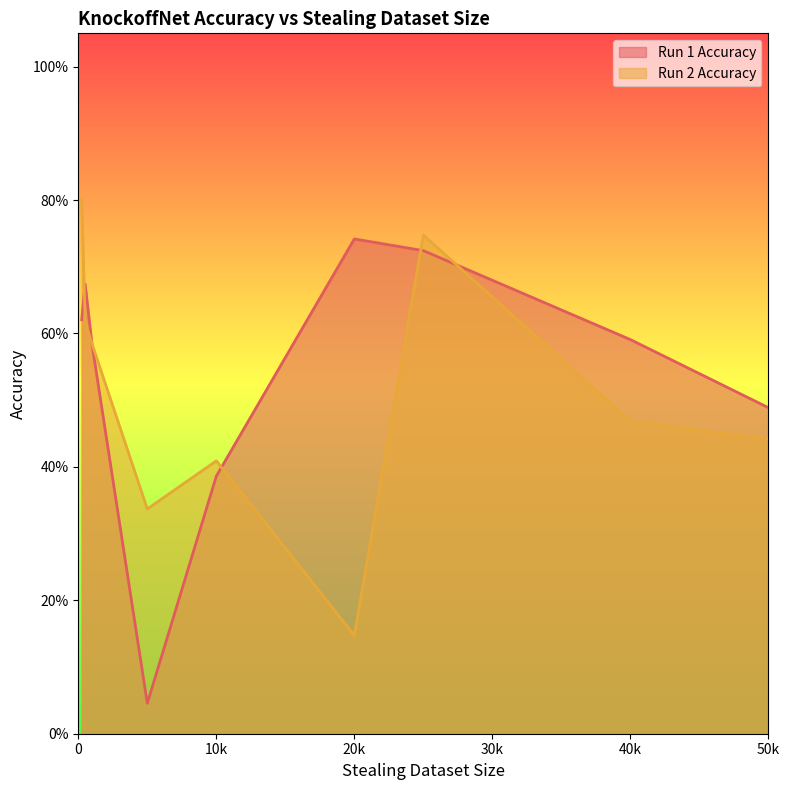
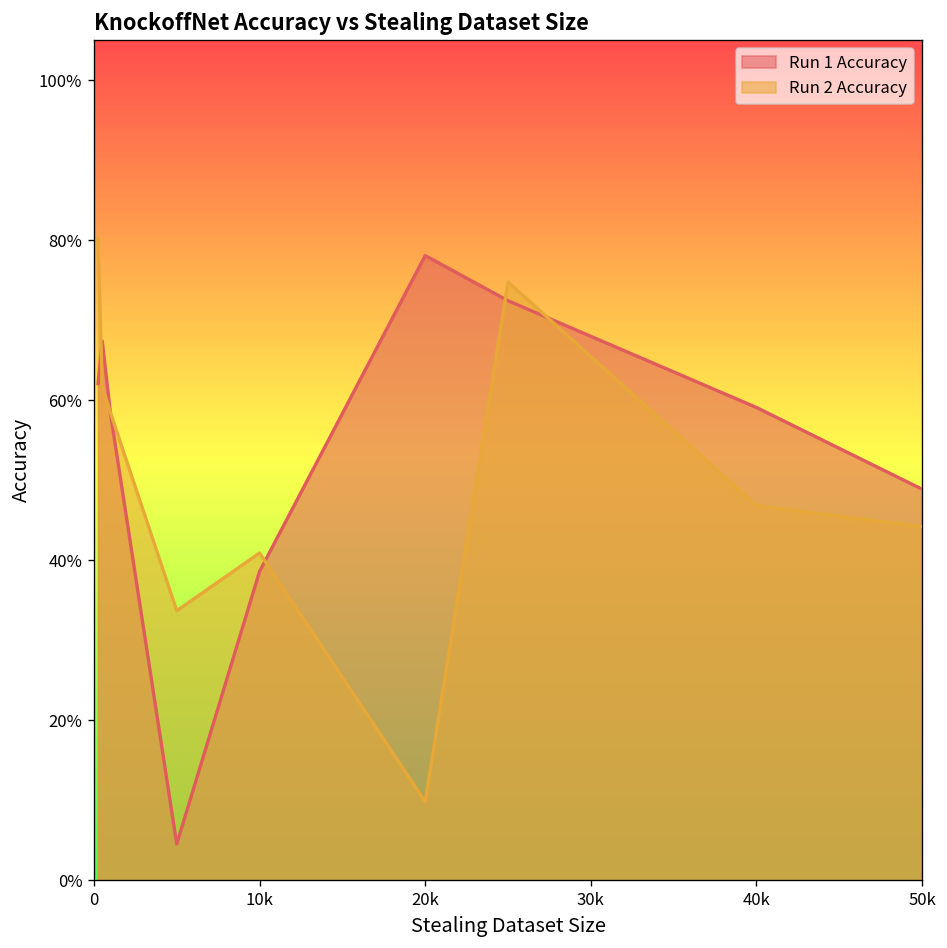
  {
    "Run 1 Accuracy": {
      "10k": "39%",
-     "20k": "74%",
+     "20k": "78%",
      "40k": "59%",
      "50k": "49%"
    },
    "Run 2 Accuracy": {
      "10k": "41%",
-     "20k": "15%",
+     "20k": "10%",
      "40k": "47%",
      "50k": "44%"
    }
  }
